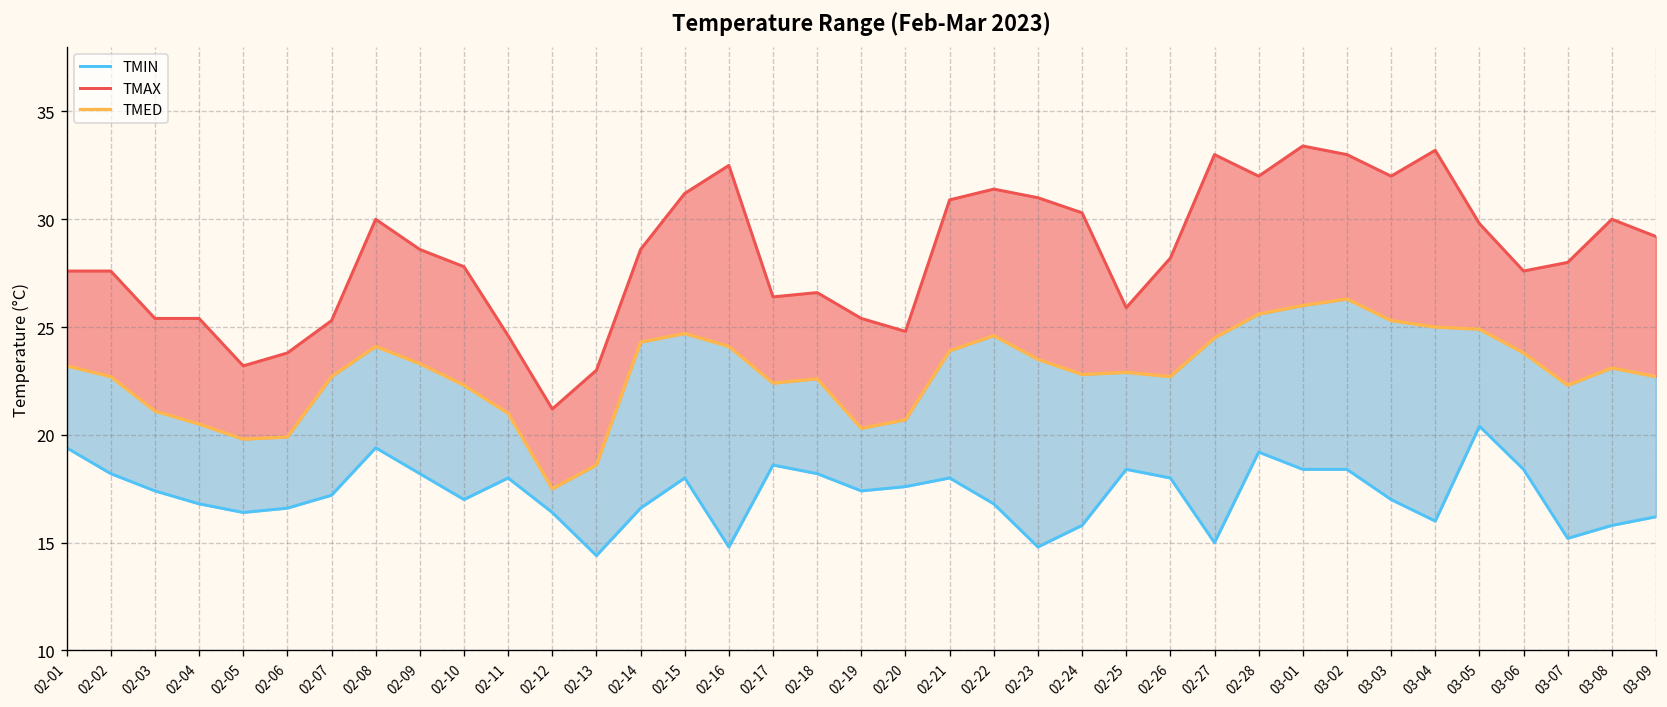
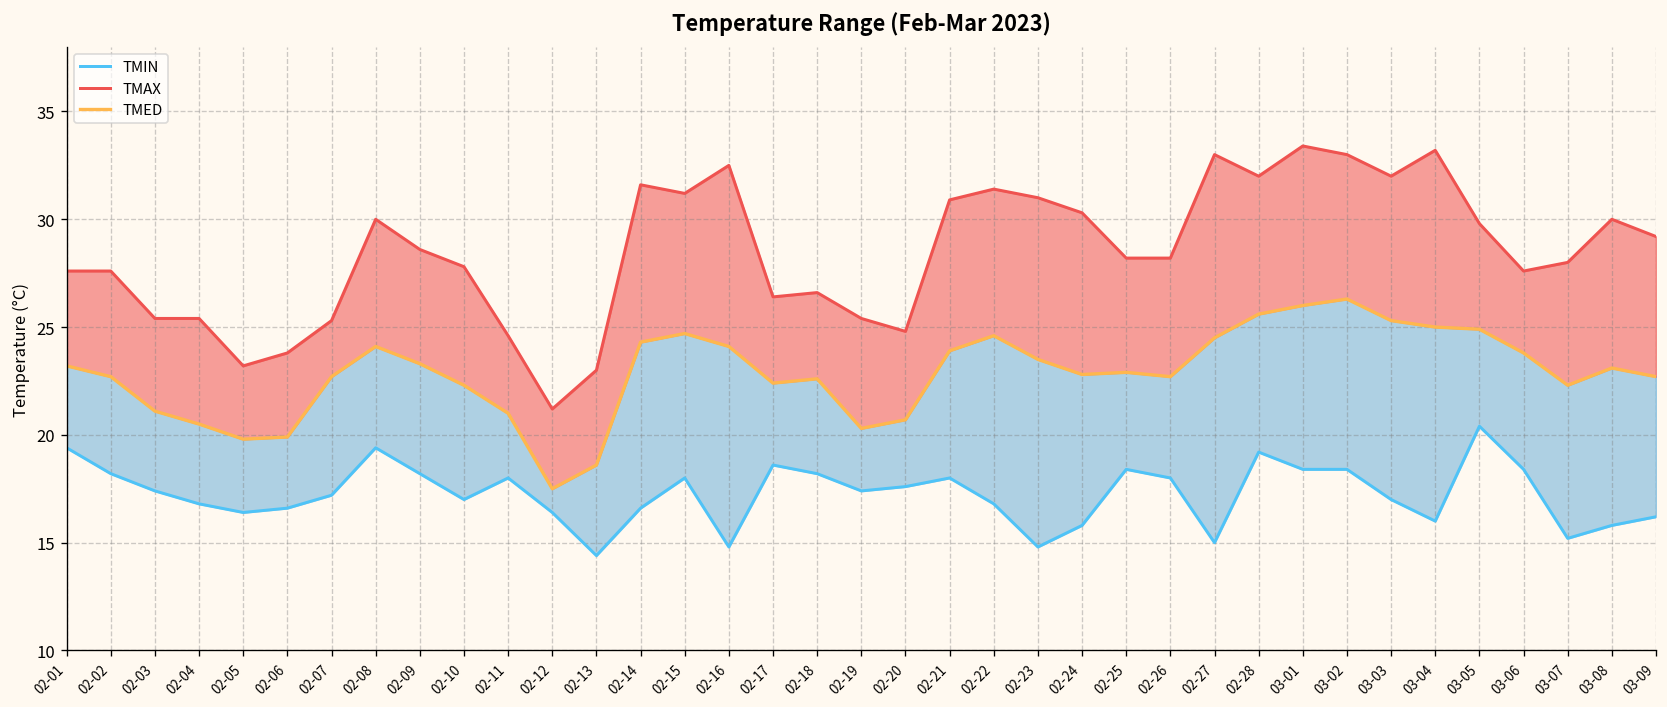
  {
    "TMAX": {
      "02-01": 27.6,
      "02-02": 27.6,
      "02-03": 25.4,
      "02-04": 25.4,
      "02-05": 23.2,
      "02-06": 23.8,
      "02-07": 25.3,
      "02-08": 30.0,
      "02-09": 28.6,
      "02-10": 27.8,
      "02-11": 24.6,
      "02-12": 21.2,
      "02-13": 23.0,
-     "02-14": 28.6,
+     "02-14": 31.6,
      "02-15": 31.2,
      "02-16": 32.5,
      "02-17": 26.4,
      "02-18": 26.6,
      "02-19": 25.4,
      "02-20": 24.8,
      "02-21": 30.9,
      "02-22": 31.4,
      "02-23": 31.0,
      "02-24": 30.3,
-     "02-25": 25.9,
+     "02-25": 28.2,
      "02-26": 28.2,
      "02-27": 33.0,
      "02-28": 32.0,
      "03-01": 33.4,
      "03-02": 33.0,
      "03-03": 32.0,
      "03-04": 33.2,
      "03-05": 29.8,
      "03-06": 27.6,
      "03-07": 28.0,
      "03-08": 30.0,
      "03-09": 29.2
    }
  }
